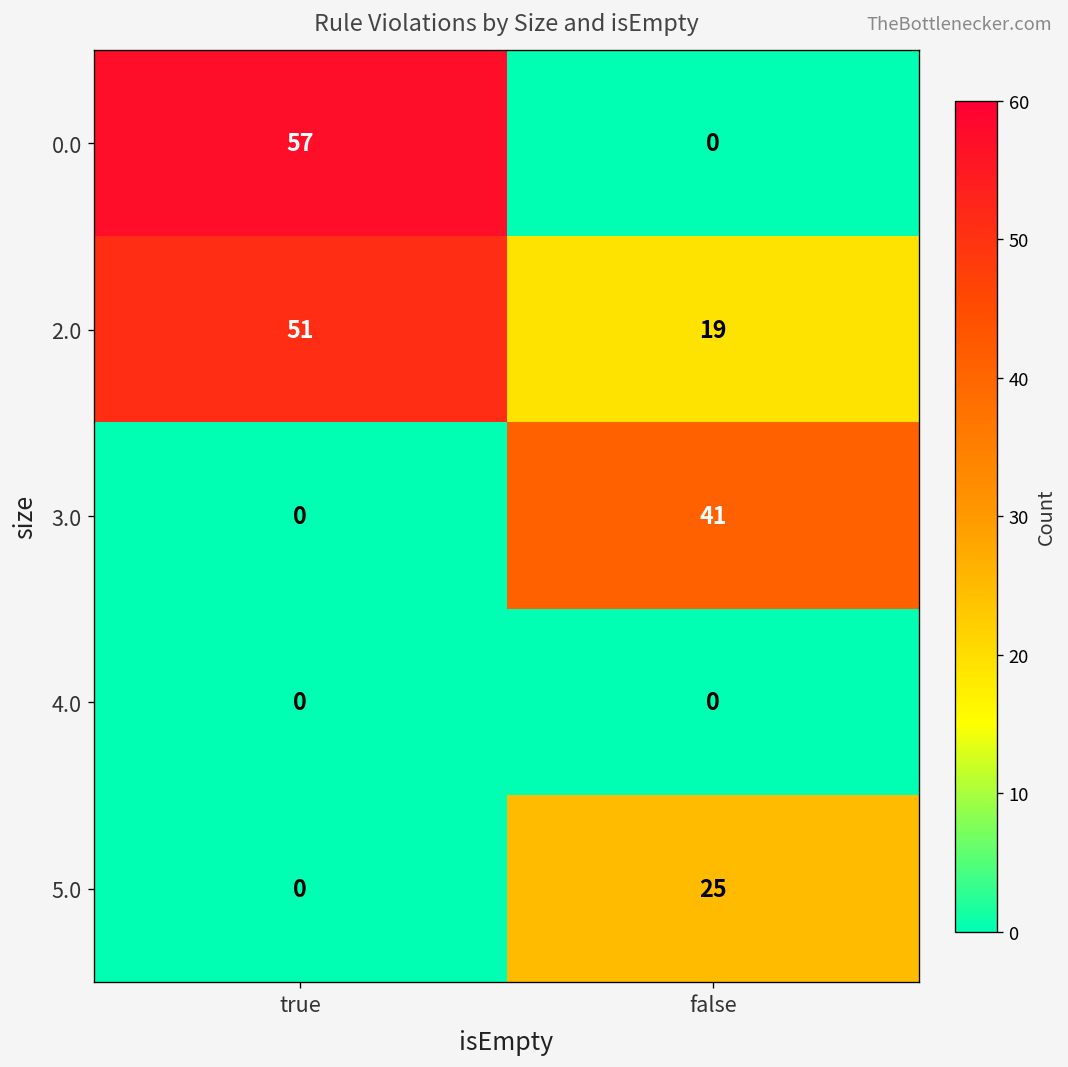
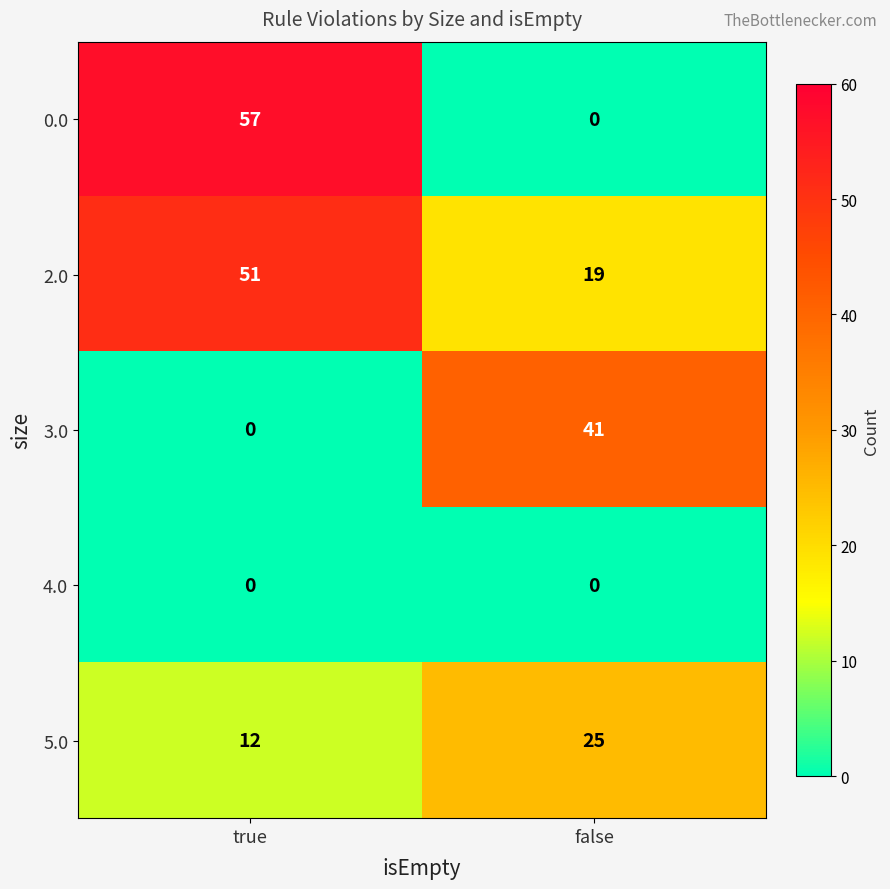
  {
    "0.0": {
      "true": 57,
      "false": 0
    },
    "2.0": {
      "true": 51,
      "false": 19
    },
    "3.0": {
      "true": 0,
      "false": 41
    },
    "4.0": {
      "true": 0,
      "false": 0
    },
    "5.0": {
-     "true": 0,
+     "true": 12,
      "false": 25
    }
  }
